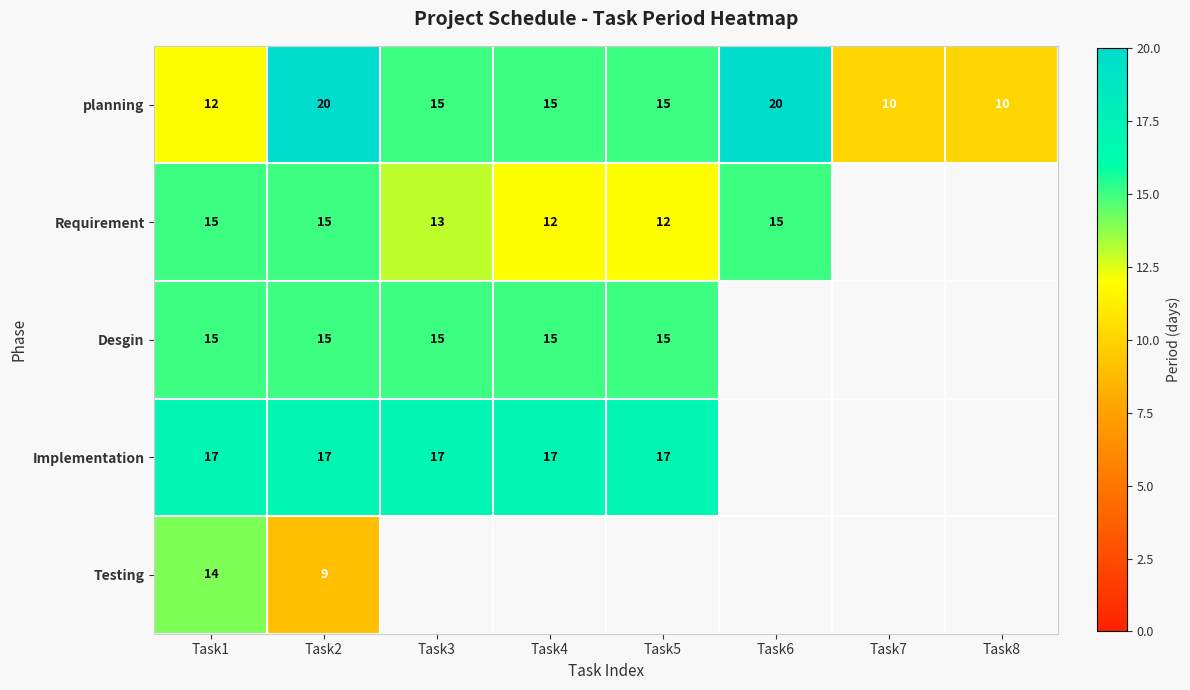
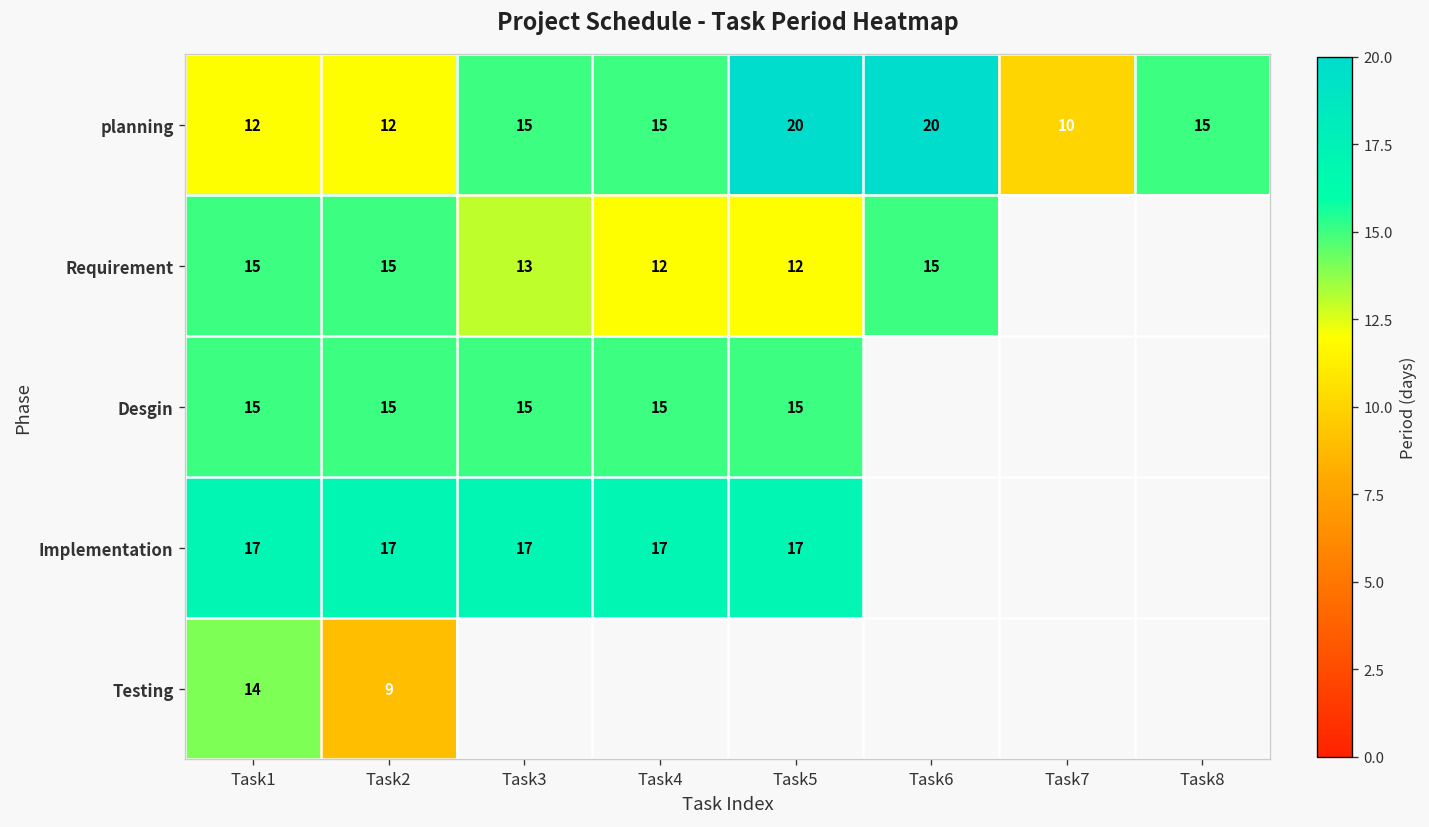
  {
    "planning": {
      "Task1": 12,
-     "Task2": 20,
+     "Task2": 12,
      "Task3": 15,
      "Task4": 15,
-     "Task5": 15,
+     "Task5": 20,
      "Task6": 20,
      "Task7": 10,
-     "Task8": 10
+     "Task8": 15
    },
    "Requirement": {
      "Task1": 15,
      "Task2": 15,
      "Task3": 13,
      "Task4": 12,
      "Task5": 12,
      "Task6": 15
    },
    "Desgin": {
      "Task1": 15,
      "Task2": 15,
      "Task3": 15,
      "Task4": 15,
      "Task5": 15
    },
    "Implementation": {
      "Task1": 17,
      "Task2": 17,
      "Task3": 17,
      "Task4": 17,
      "Task5": 17
    },
    "Testing": {
      "Task1": 14,
      "Task2": 9
    }
  }
